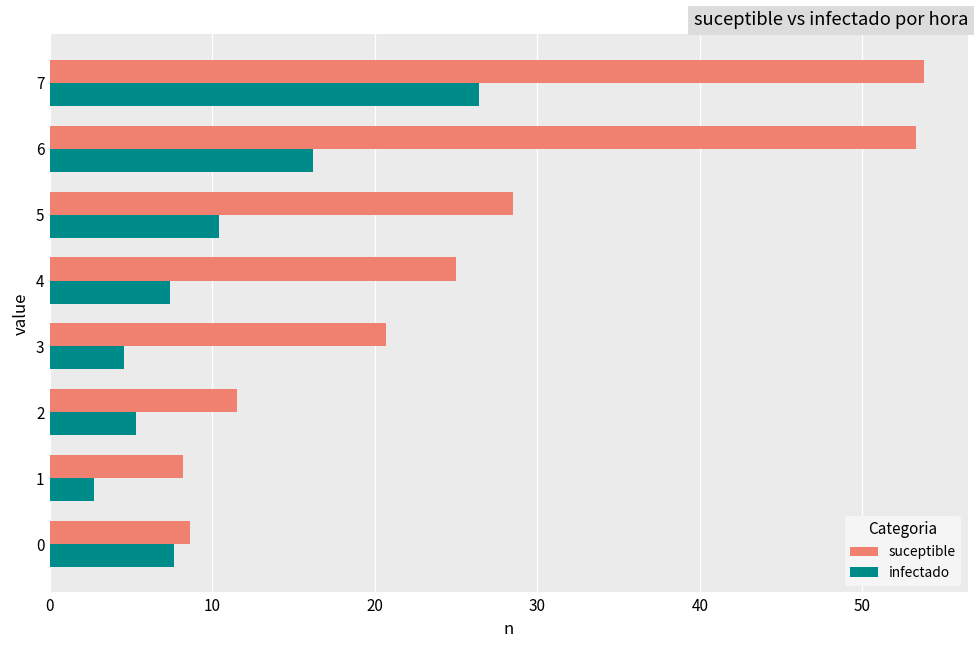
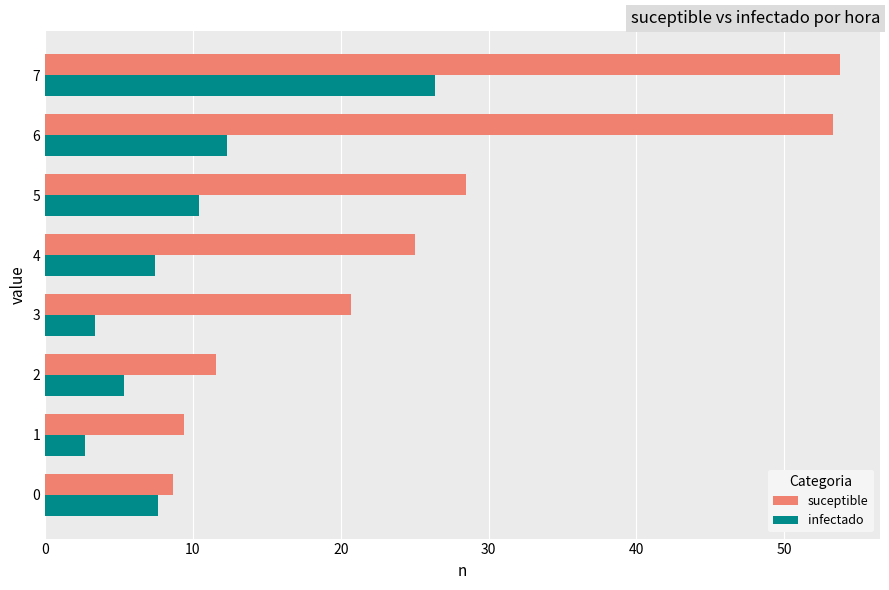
  {
    "suceptible": {
      "7": 53.8,
      "6": 53.3,
      "5": 28.5,
      "4": 25.0,
      "3": 20.7,
      "2": 11.6,
-     "1": 8.2,
+     "1": 9.4,
      "0": 8.6
    },
    "infectado": {
      "7": 26.4,
-     "6": 16.2,
+     "6": 12.3,
      "5": 10.4,
      "4": 7.4,
-     "3": 4.6,
+     "3": 3.4,
      "2": 5.3,
      "1": 2.7,
      "0": 7.7
    }
  }
